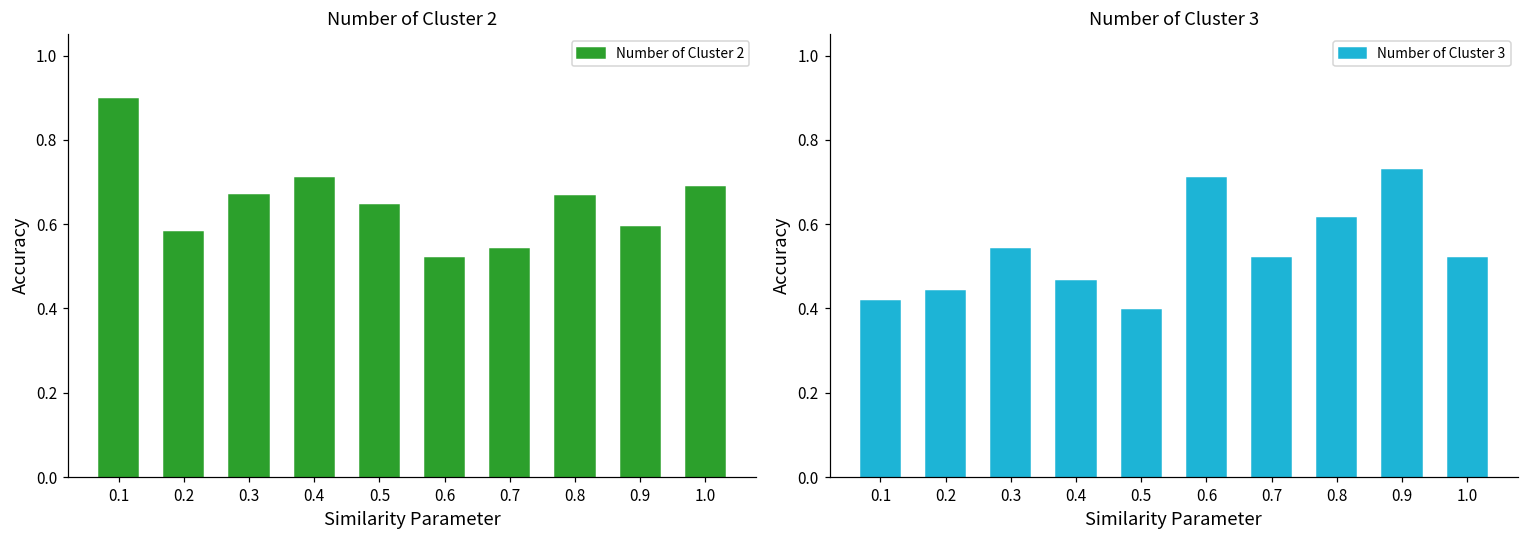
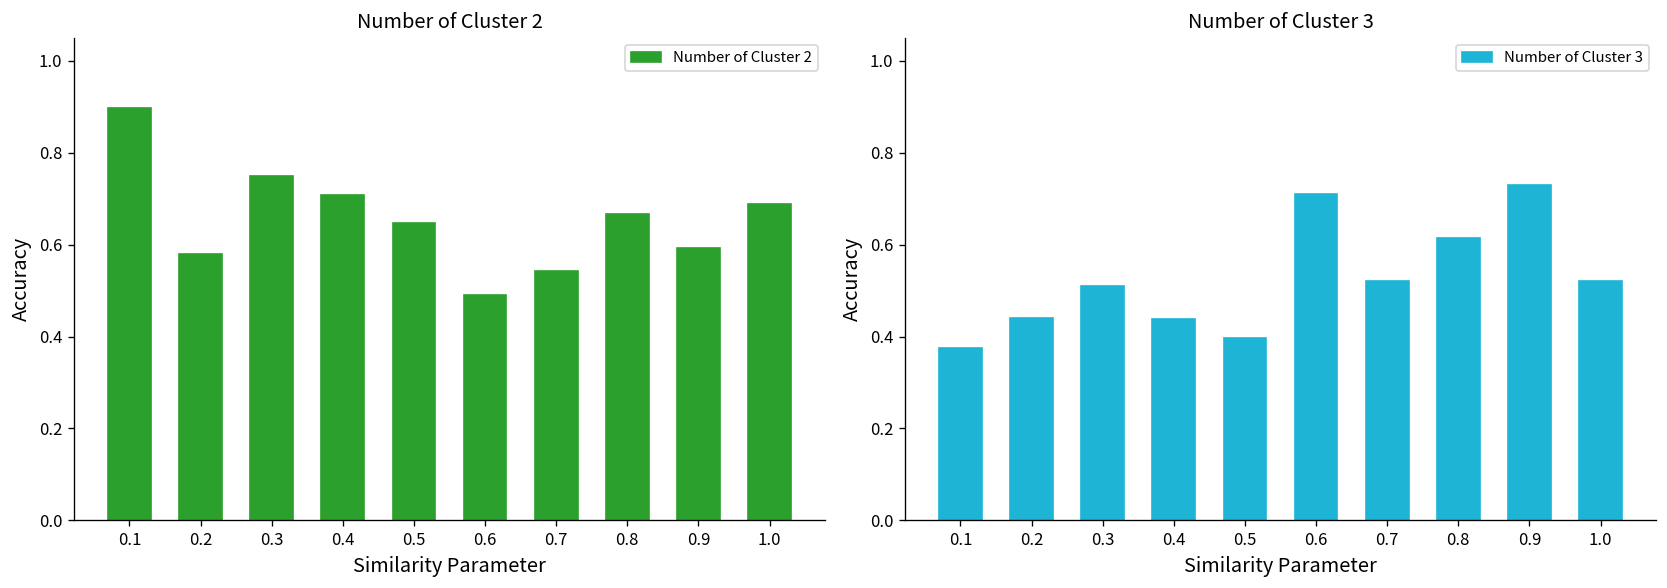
  {
    "Number of Cluster 2": {
      "0.1": 0.90,
      "0.2": 0.58,
-     "0.3": 0.67,
+     "0.3": 0.75,
      "0.4": 0.71,
      "0.5": 0.65,
-     "0.6": 0.52,
+     "0.6": 0.49,
      "0.7": 0.54,
      "0.8": 0.67,
      "0.9": 0.59,
      "1.0": 0.69
    },
    "Number of Cluster 3": {
-     "0.1": 0.42,
+     "0.1": 0.38,
      "0.2": 0.44,
-     "0.3": 0.54,
-     "0.4": 0.46,
+     "0.3": 0.51,
+     "0.4": 0.44,
      "0.5": 0.40,
      "0.6": 0.71,
      "0.7": 0.52,
      "0.8": 0.61,
      "0.9": 0.73,
      "1.0": 0.52
    }
  }
